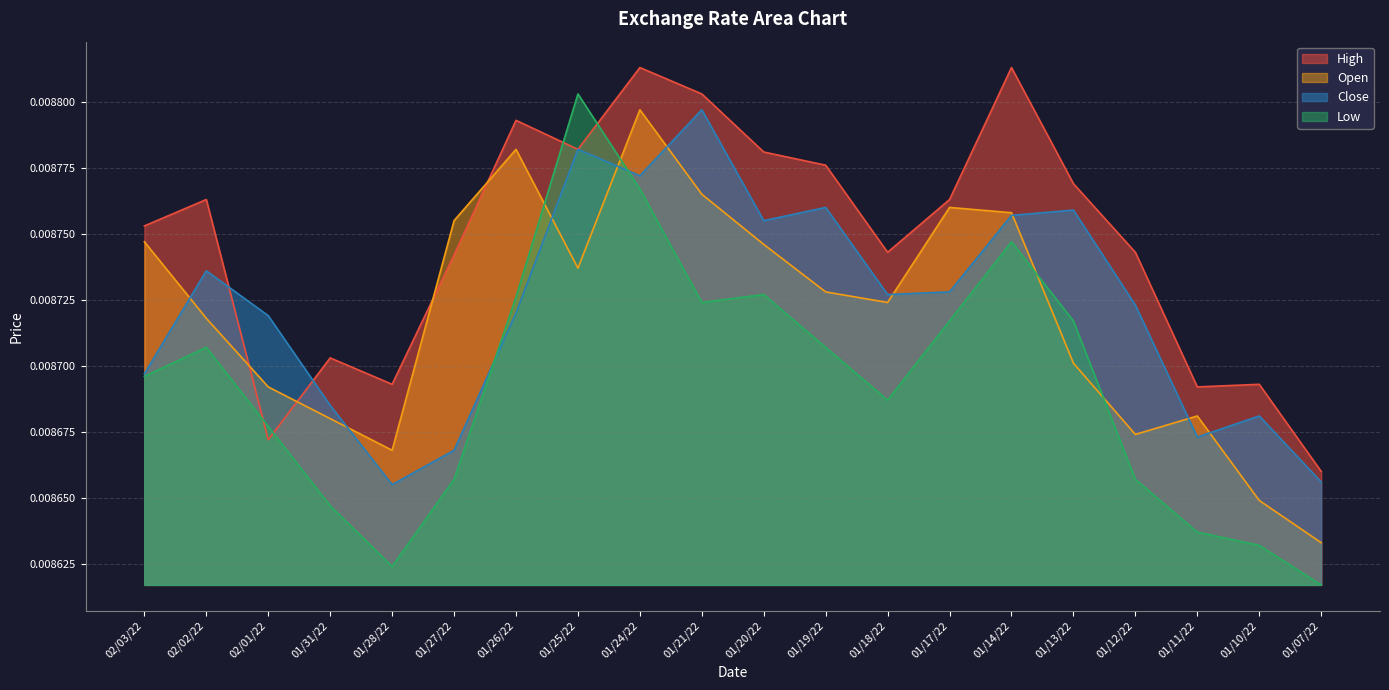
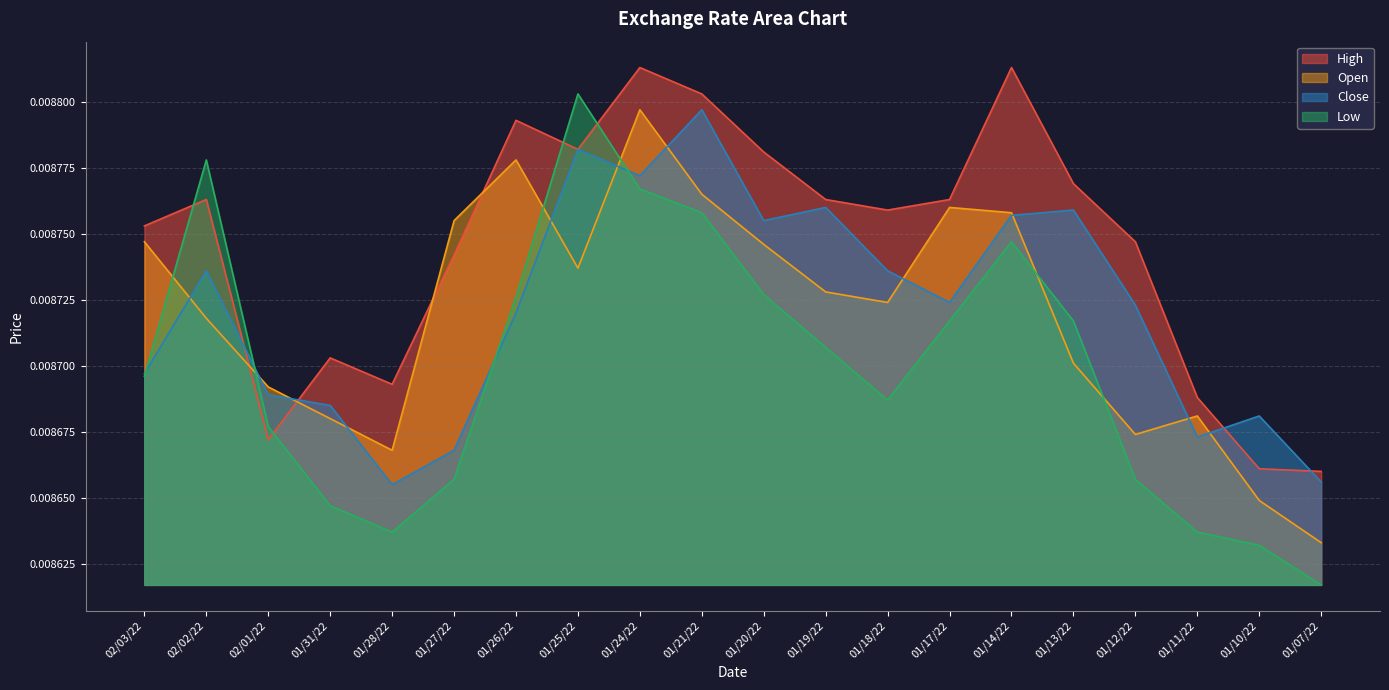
  {
    "High": {
      "02/03/22": 0.008753,
      "02/02/22": 0.008763,
      "02/01/22": 0.008672,
      "01/31/22": 0.008703,
      "01/28/22": 0.008693,
      "01/27/22": 0.008742,
      "01/26/22": 0.008793,
      "01/24/22": 0.008813,
      "01/21/22": 0.008803,
      "01/20/22": 0.008781,
-     "01/19/22": 0.008776,
-     "01/18/22": 0.008743,
+     "01/19/22": 0.008763,
+     "01/18/22": 0.008759,
      "01/17/22": 0.008763,
      "01/14/22": 0.008813,
      "01/13/22": 0.008769,
-     "01/12/22": 0.008743,
-     "01/11/22": 0.008692,
-     "01/10/22": 0.008693,
+     "01/12/22": 0.008747,
+     "01/11/22": 0.008688,
+     "01/10/22": 0.008661,
      "01/07/22": 0.008660
    },
    "Open": {
      "02/03/22": 0.008747,
      "02/02/22": 0.008718,
      "02/01/22": 0.008692,
      "01/31/22": 0.008680,
      "01/28/22": 0.008668,
      "01/27/22": 0.008755,
-     "01/26/22": 0.008782,
+     "01/26/22": 0.008778,
      "01/25/22": 0.008737,
      "01/24/22": 0.008797,
      "01/21/22": 0.008765,
      "01/20/22": 0.008746,
      "01/19/22": 0.008728,
      "01/18/22": 0.008724,
      "01/17/22": 0.008760,
      "01/14/22": 0.008758,
      "01/13/22": 0.008701,
      "01/12/22": 0.008674,
      "01/11/22": 0.008681,
      "01/10/22": 0.008649,
      "01/07/22": 0.008633
    },
    "Close": {
      "02/03/22": 0.008697,
      "02/02/22": 0.008736,
-     "02/01/22": 0.008719,
+     "02/01/22": 0.008689,
      "01/31/22": 0.008685,
      "01/28/22": 0.008655,
      "01/27/22": 0.008668,
      "01/26/22": 0.008720,
      "01/24/22": 0.008772,
      "01/21/22": 0.008797,
      "01/20/22": 0.008755,
      "01/19/22": 0.008760,
-     "01/18/22": 0.008727,
-     "01/17/22": 0.008728,
+     "01/18/22": 0.008736,
+     "01/17/22": 0.008724,
      "01/14/22": 0.008757,
      "01/13/22": 0.008759,
      "01/12/22": 0.008723,
      "01/11/22": 0.008673,
      "01/10/22": 0.008681,
      "01/07/22": 0.008656
    },
    "Low": {
      "02/03/22": 0.008696,
-     "02/02/22": 0.008707,
+     "02/02/22": 0.008778,
      "02/01/22": 0.008677,
      "01/31/22": 0.008647,
-     "01/28/22": 0.008624,
+     "01/28/22": 0.008637,
      "01/27/22": 0.008657,
      "01/26/22": 0.008726,
      "01/25/22": 0.008803,
      "01/24/22": 0.008767,
-     "01/21/22": 0.008724,
+     "01/21/22": 0.008758,
      "01/20/22": 0.008727,
      "01/19/22": 0.008707,
      "01/18/22": 0.008687,
      "01/17/22": 0.008717,
      "01/14/22": 0.008747,
      "01/13/22": 0.008717,
      "01/12/22": 0.008657,
      "01/11/22": 0.008637,
      "01/10/22": 0.008632,
      "01/07/22": 0.008617
    }
  }
